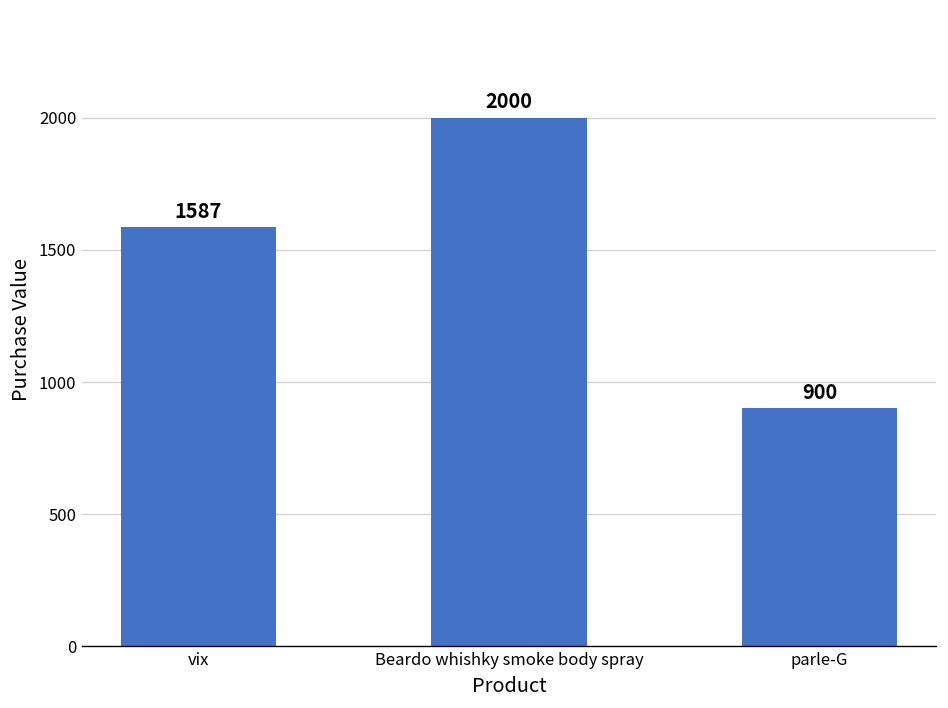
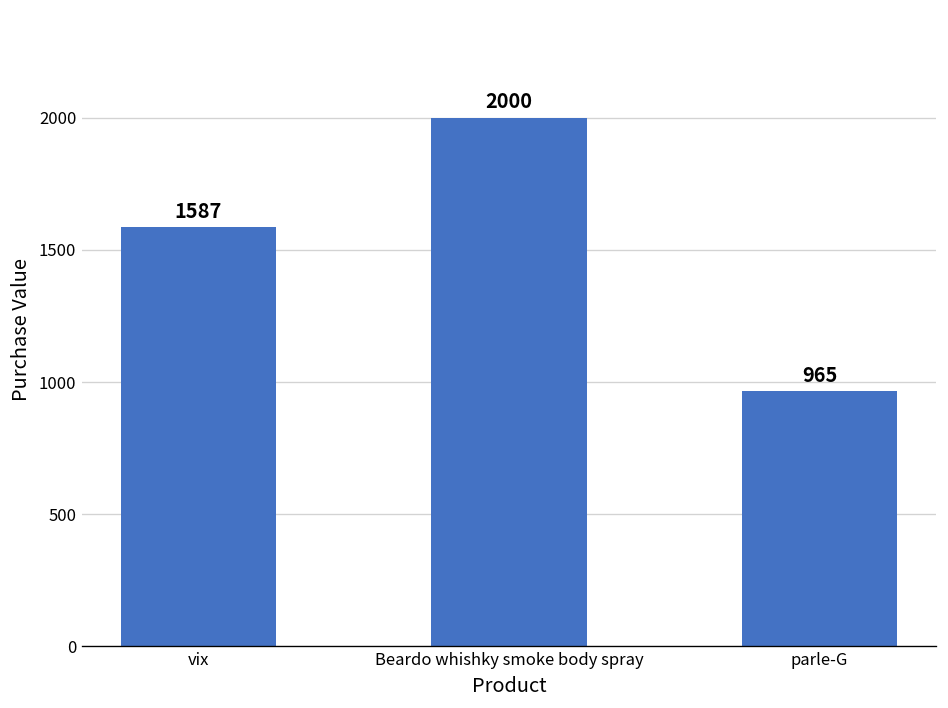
  {
    "vix": 1587,
    "Beardo whishky smoke body spray": 2000,
-   "parle-G": 900
+   "parle-G": 965
  }
